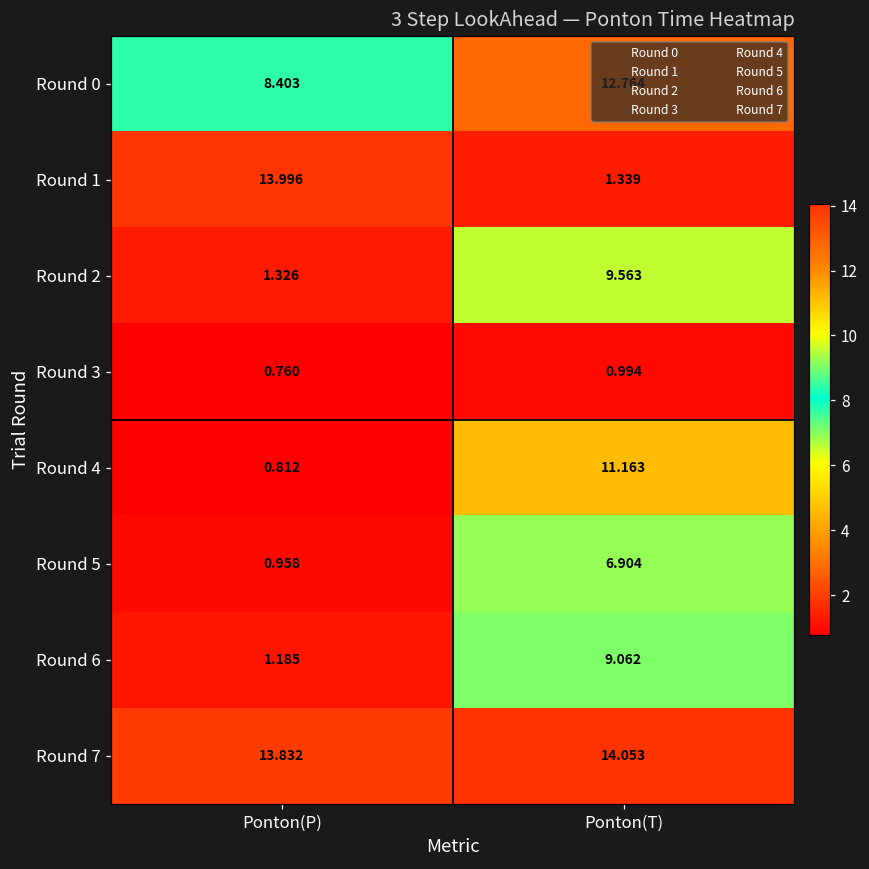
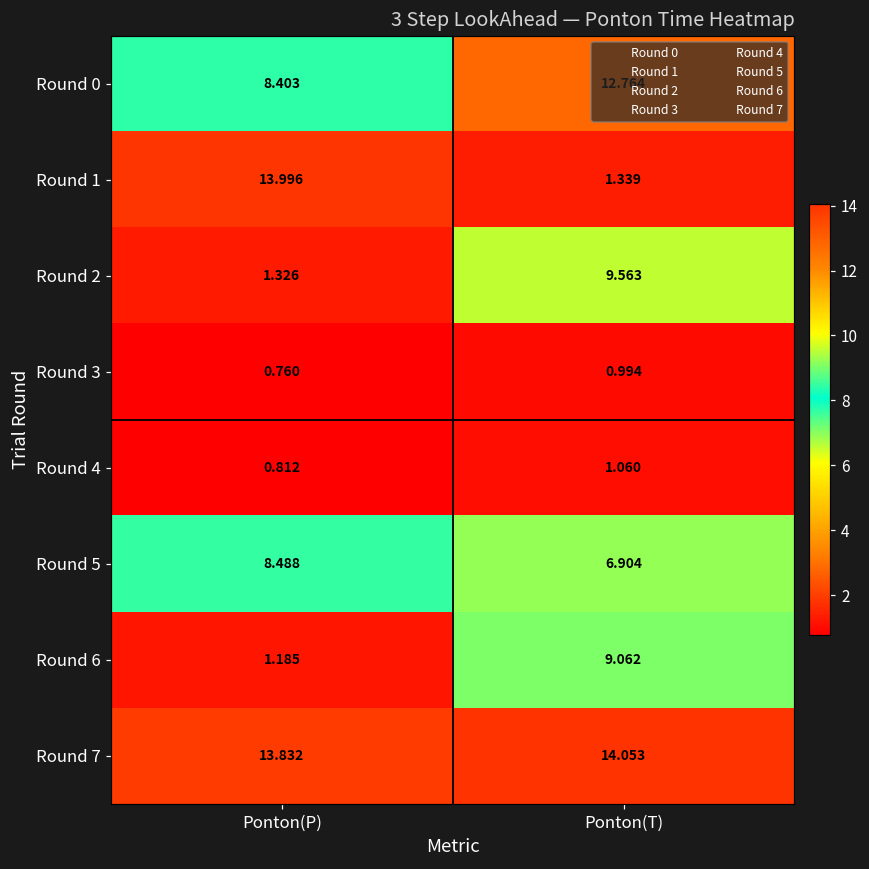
  {
    "Round 0": {
      "Ponton(P)": 8.403
    },
    "Round 1": {
      "Ponton(P)": 13.996,
      "Ponton(T)": 1.339
    },
    "Round 2": {
      "Ponton(P)": 1.326,
      "Ponton(T)": 9.563
    },
    "Round 3": {
      "Ponton(P)": 0.760,
      "Ponton(T)": 0.994
    },
    "Round 4": {
      "Ponton(P)": 0.812,
-     "Ponton(T)": 11.163
+     "Ponton(T)": 1.060
    },
    "Round 5": {
-     "Ponton(P)": 0.958,
+     "Ponton(P)": 8.488,
      "Ponton(T)": 6.904
    },
    "Round 6": {
      "Ponton(P)": 1.185,
      "Ponton(T)": 9.062
    },
    "Round 7": {
      "Ponton(P)": 13.832,
      "Ponton(T)": 14.053
    }
  }
